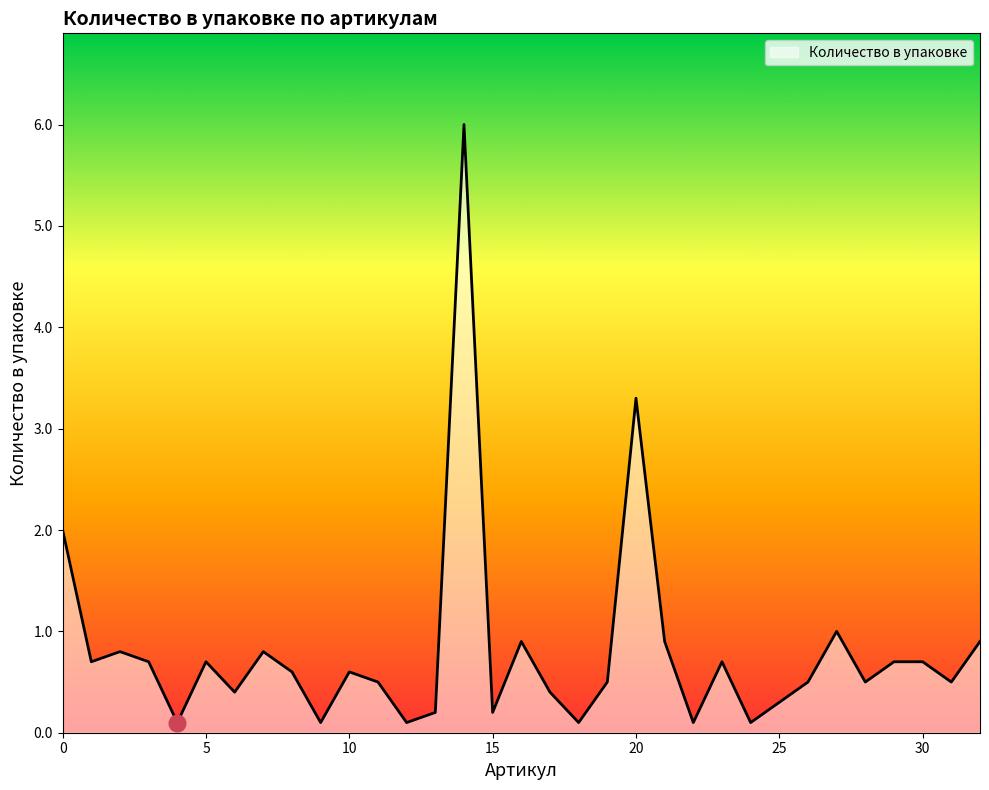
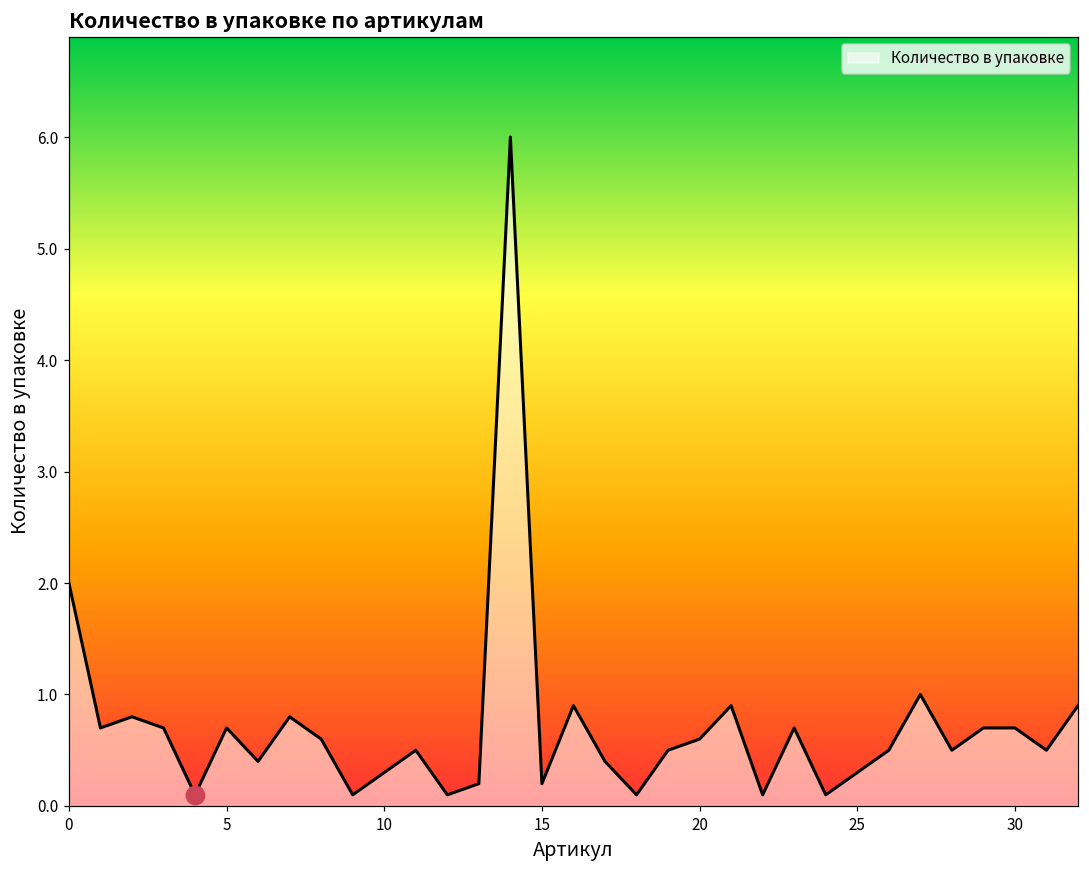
  {
    "Количество в упаковке": {
      "0": 2.0,
      "5": 0.7,
-     "10": 0.6,
+     "10": 0.3,
      "15": 0.2,
-     "20": 3.3,
+     "20": 0.6,
      "25": 0.3,
      "30": 0.7
    }
  }
